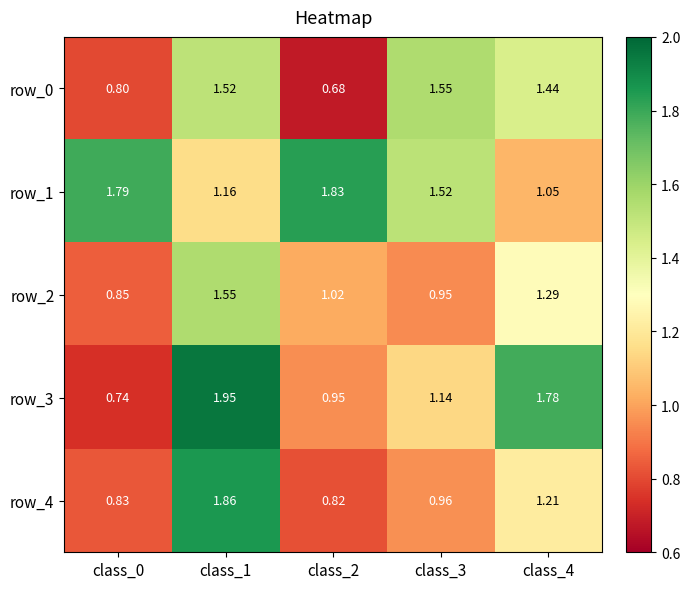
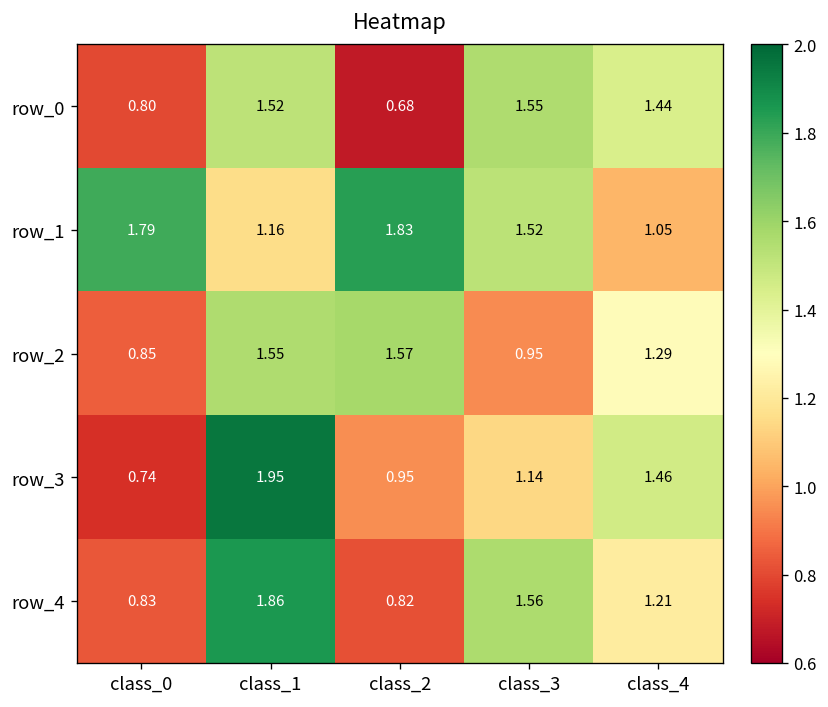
  {
    "row_0": {
      "class_0": 0.80,
      "class_1": 1.52,
      "class_2": 0.68,
      "class_3": 1.55,
      "class_4": 1.44
    },
    "row_1": {
      "class_0": 1.79,
      "class_1": 1.16,
      "class_2": 1.83,
      "class_3": 1.52,
      "class_4": 1.05
    },
    "row_2": {
      "class_0": 0.85,
      "class_1": 1.55,
-     "class_2": 1.02,
+     "class_2": 1.57,
      "class_3": 0.95,
      "class_4": 1.29
    },
    "row_3": {
      "class_0": 0.74,
      "class_1": 1.95,
      "class_2": 0.95,
      "class_3": 1.14,
-     "class_4": 1.78
+     "class_4": 1.46
    },
    "row_4": {
      "class_0": 0.83,
      "class_1": 1.86,
      "class_2": 0.82,
-     "class_3": 0.96,
+     "class_3": 1.56,
      "class_4": 1.21
    }
  }
